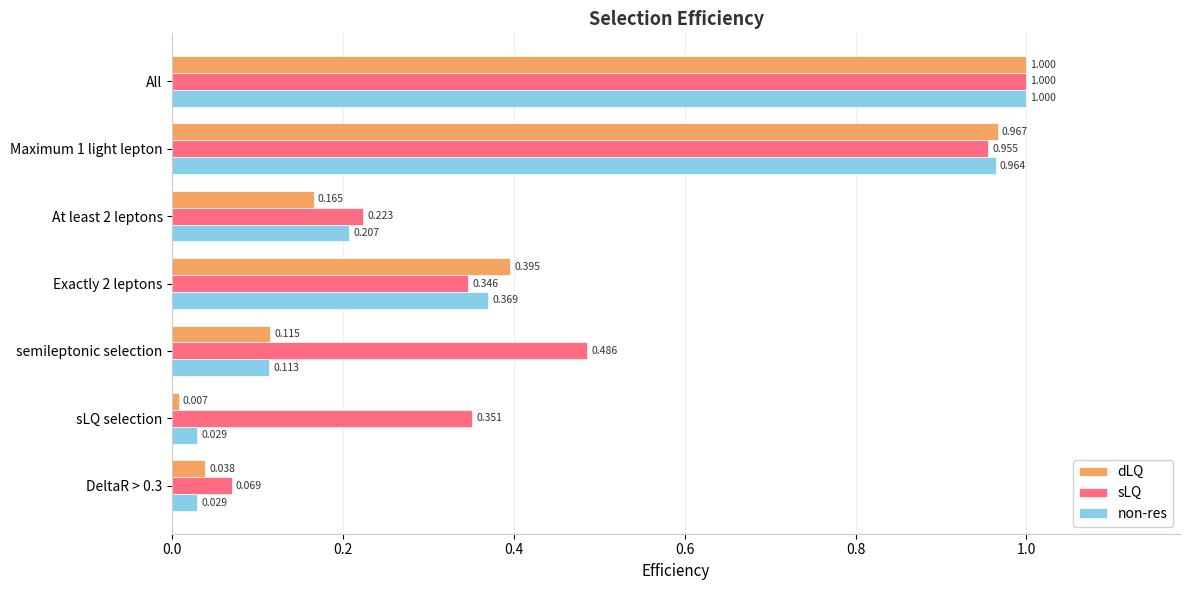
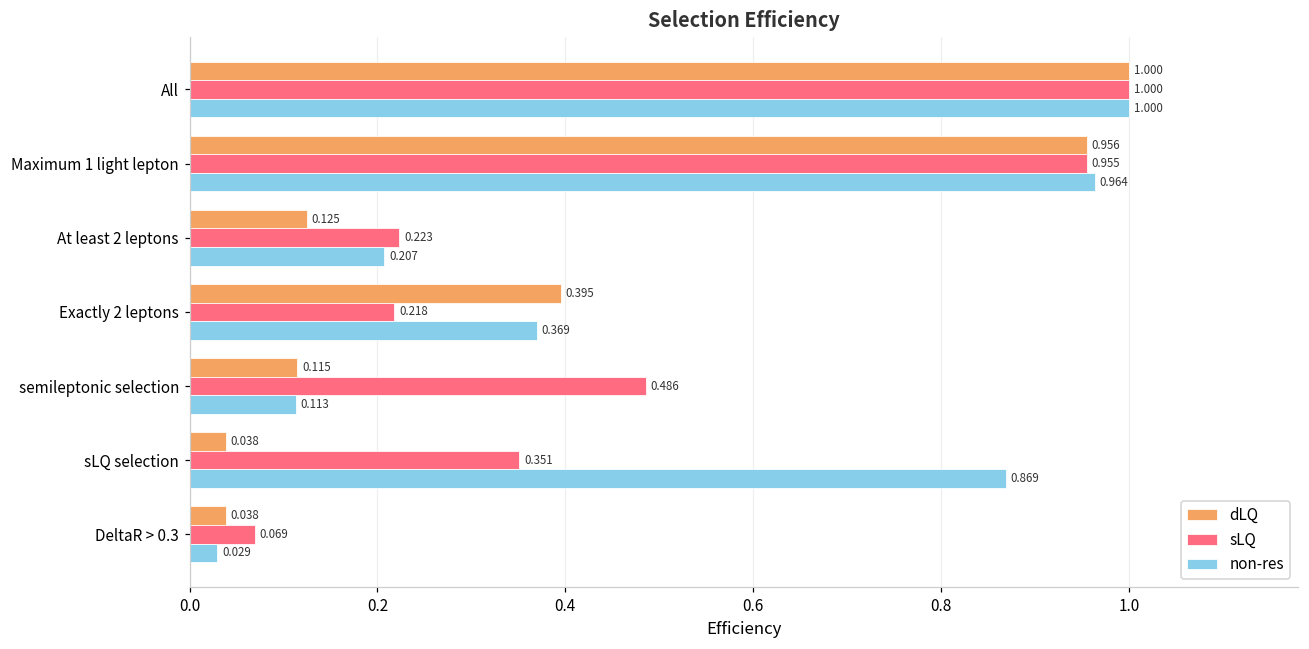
  {
    "dLQ": {
      "All": 1.000,
-     "Maximum 1 light lepton": 0.967,
-     "At least 2 leptons": 0.165,
+     "Maximum 1 light lepton": 0.956,
+     "At least 2 leptons": 0.125,
      "Exactly 2 leptons": 0.395,
      "semileptonic selection": 0.115,
-     "sLQ selection": 0.007,
+     "sLQ selection": 0.038,
      "DeltaR > 0.3": 0.038
    },
    "sLQ": {
      "All": 1.000,
      "Maximum 1 light lepton": 0.955,
      "At least 2 leptons": 0.223,
-     "Exactly 2 leptons": 0.346,
+     "Exactly 2 leptons": 0.218,
      "semileptonic selection": 0.486,
      "sLQ selection": 0.351,
      "DeltaR > 0.3": 0.069
    },
    "non-res": {
      "All": 1.000,
      "Maximum 1 light lepton": 0.964,
      "At least 2 leptons": 0.207,
      "Exactly 2 leptons": 0.369,
      "semileptonic selection": 0.113,
-     "sLQ selection": 0.029,
+     "sLQ selection": 0.869,
      "DeltaR > 0.3": 0.029
    }
  }
